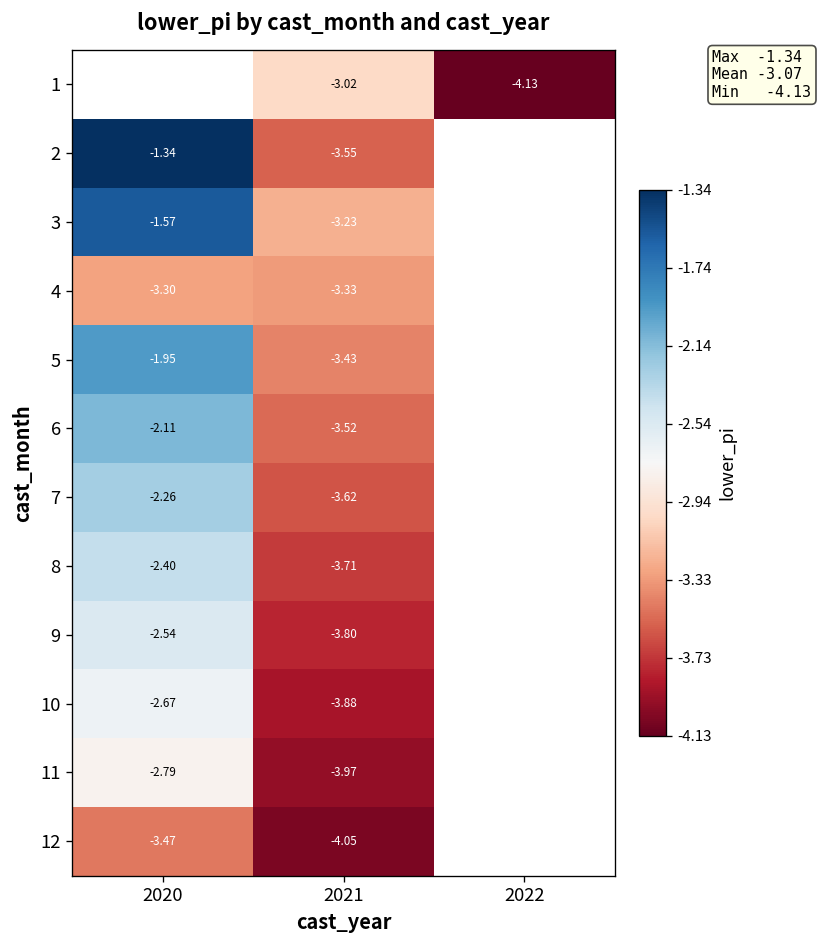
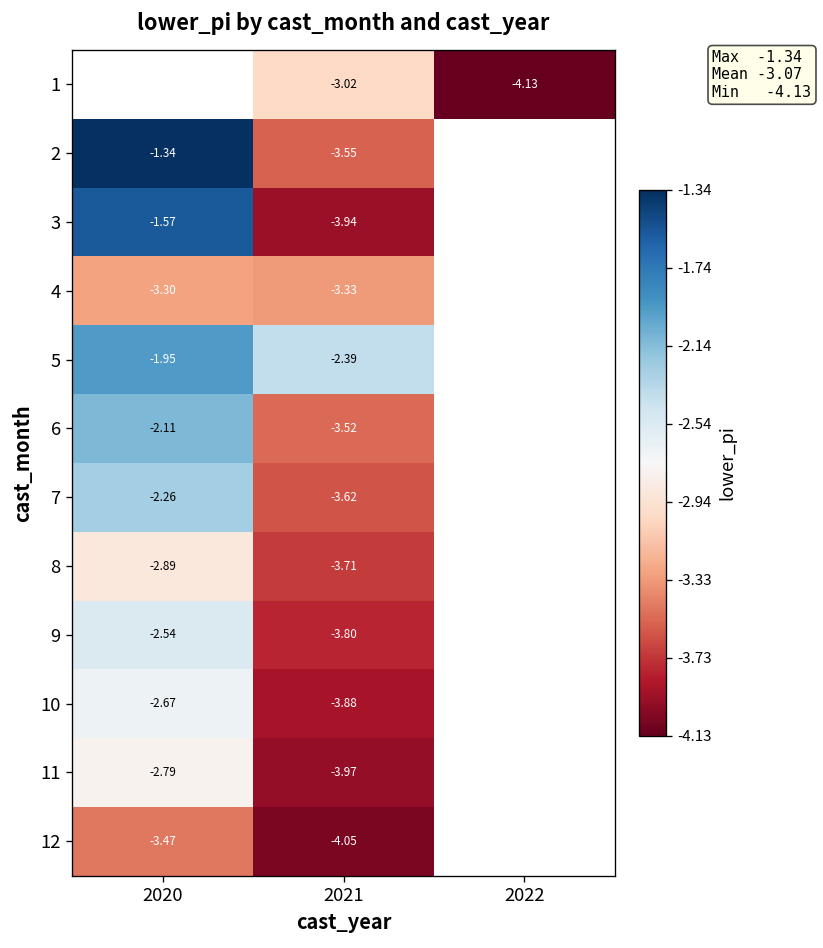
  {
    "1": {
      "2021": -3.02,
      "2022": -4.13
    },
    "2": {
      "2020": -1.34,
      "2021": -3.55
    },
    "3": {
      "2020": -1.57,
-     "2021": -3.23
+     "2021": -3.94
    },
    "4": {
      "2020": -3.30,
      "2021": -3.33
    },
    "5": {
      "2020": -1.95,
-     "2021": -3.43
+     "2021": -2.39
    },
    "6": {
      "2020": -2.11,
      "2021": -3.52
    },
    "7": {
      "2020": -2.26,
      "2021": -3.62
    },
    "8": {
-     "2020": -2.40,
+     "2020": -2.89,
      "2021": -3.71
    },
    "9": {
      "2020": -2.54,
      "2021": -3.80
    },
    "10": {
      "2020": -2.67,
      "2021": -3.88
    },
    "11": {
      "2020": -2.79,
      "2021": -3.97
    },
    "12": {
      "2020": -3.47,
      "2021": -4.05
    }
  }
